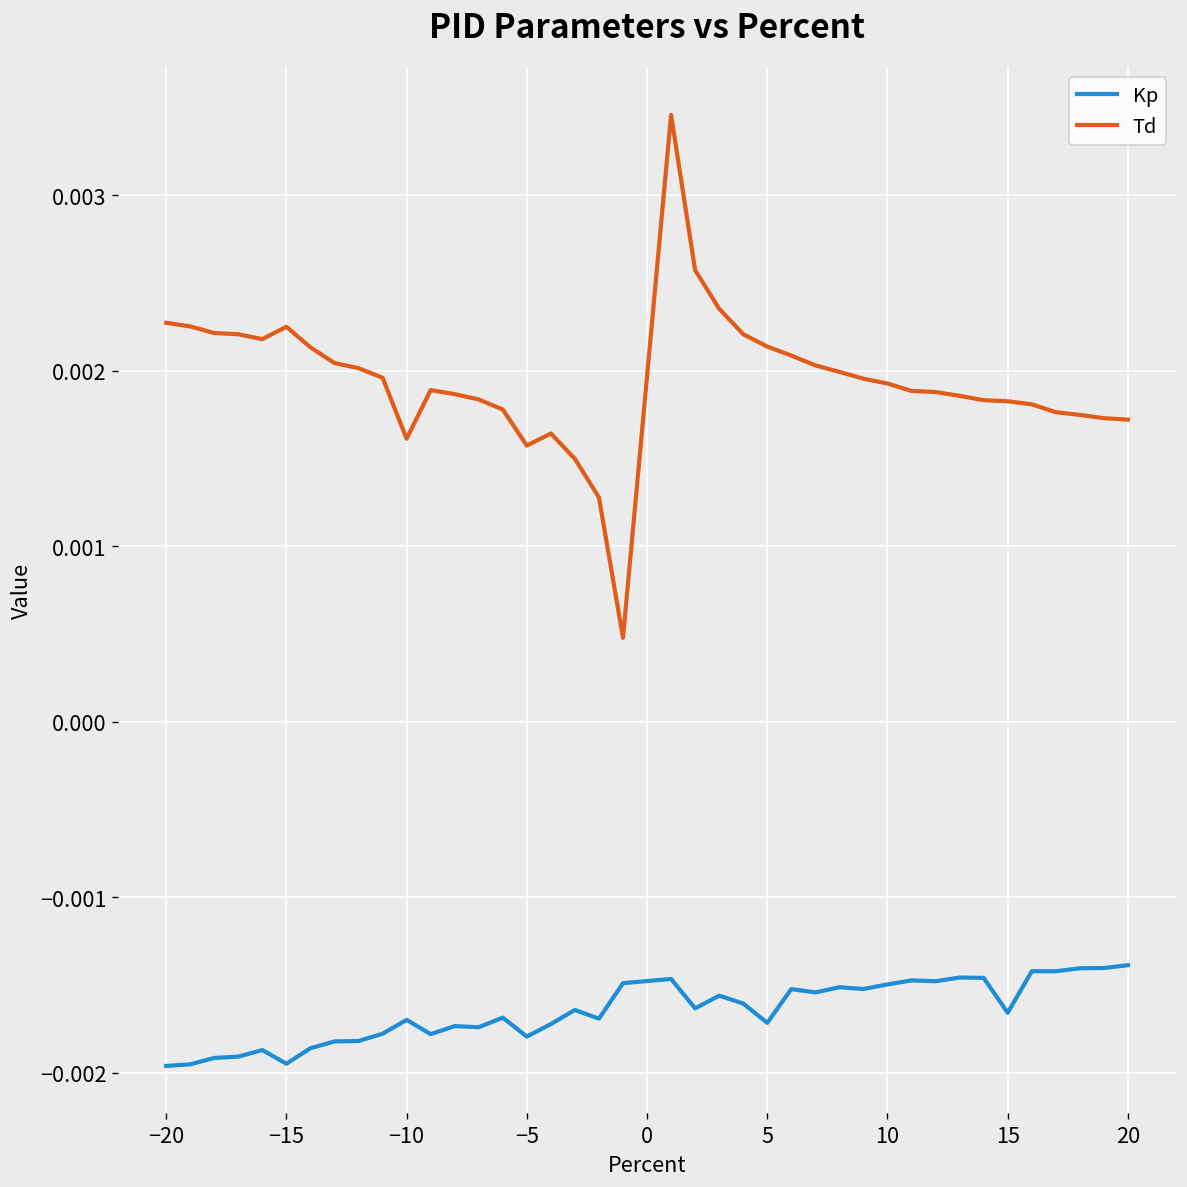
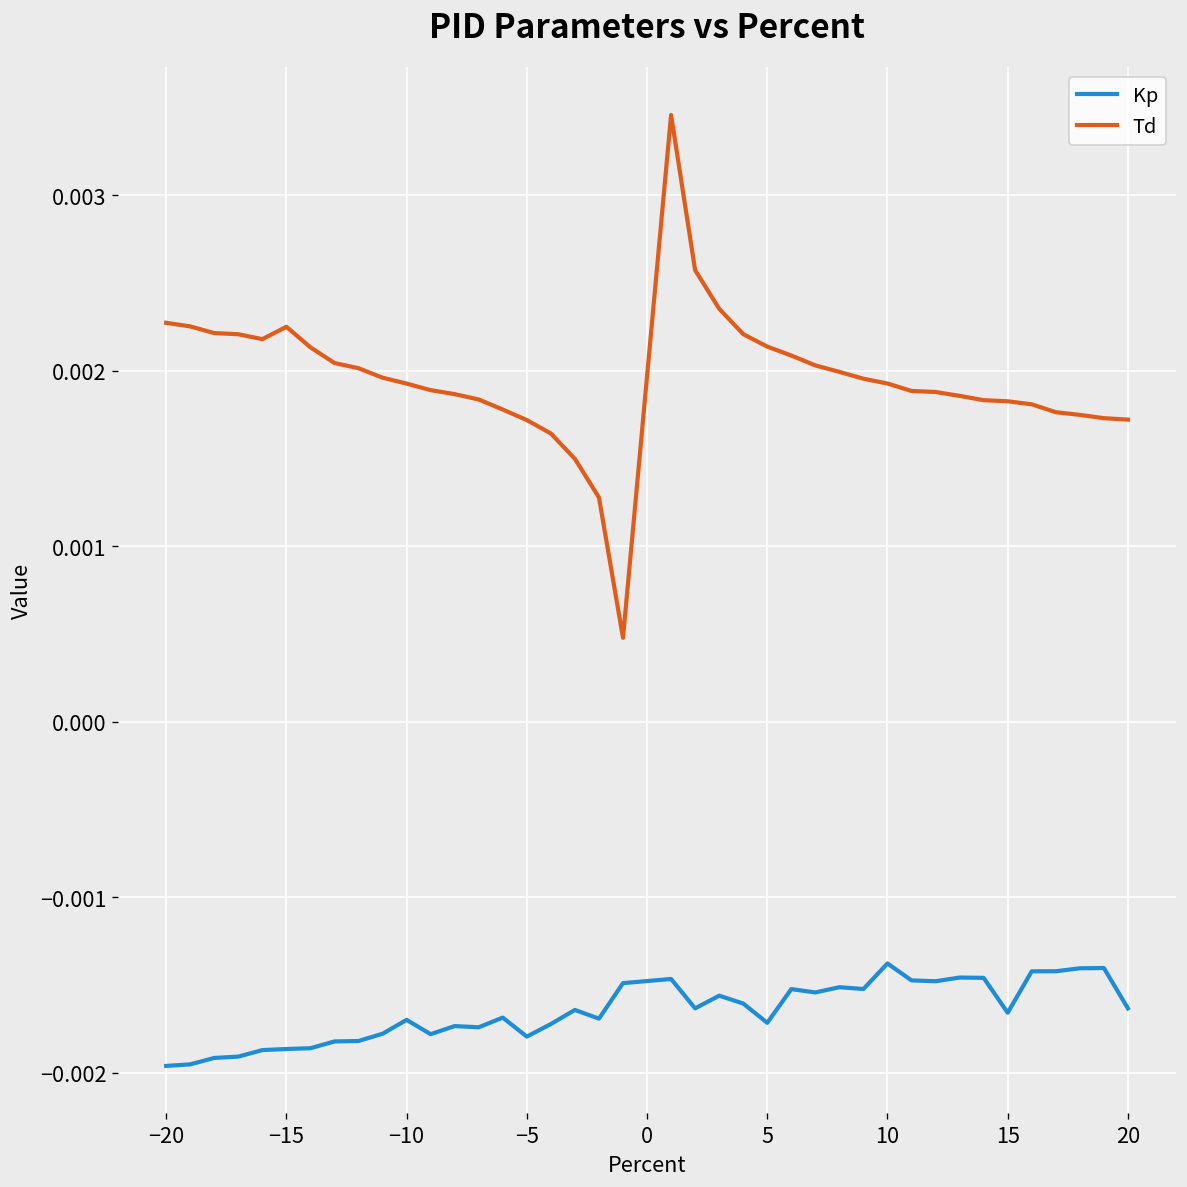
  {
    "Kp": {
      "−20": -0.00196,
-     "−15": -0.00195,
+     "−15": -0.00186,
      "−10": -0.00170,
      "−5": -0.00179,
      "5": -0.00171,
-     "10": -0.00150,
+     "10": -0.00138,
      "15": -0.00166,
-     "20": -0.00139
+     "20": -0.00163
    },
    "Td": {
      "−20": 0.00227,
      "−15": 0.00225,
-     "−10": 0.00161,
-     "−5": 0.00157,
+     "−10": 0.00193,
+     "−5": 0.00172,
      "5": 0.00214,
      "10": 0.00193,
      "15": 0.00183,
      "20": 0.00172
    }
  }
